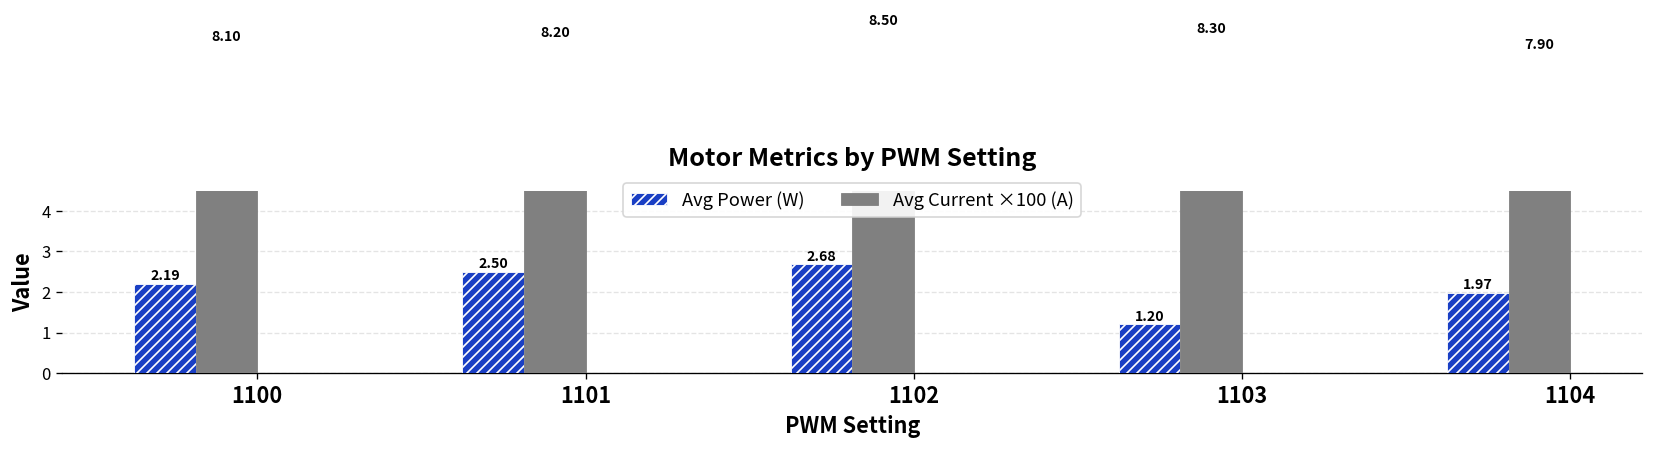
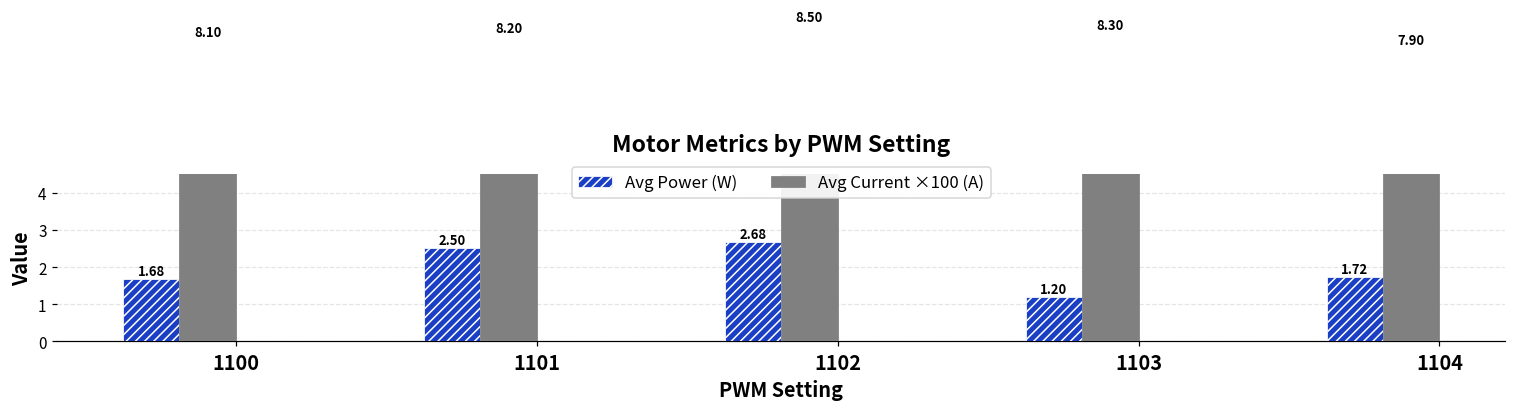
  {
    "Avg Power (W)": {
-     "1100": 2.19,
+     "1100": 1.68,
      "1101": 2.50,
      "1102": 2.68,
      "1103": 1.20,
-     "1104": 1.97
+     "1104": 1.72
    }
  }
